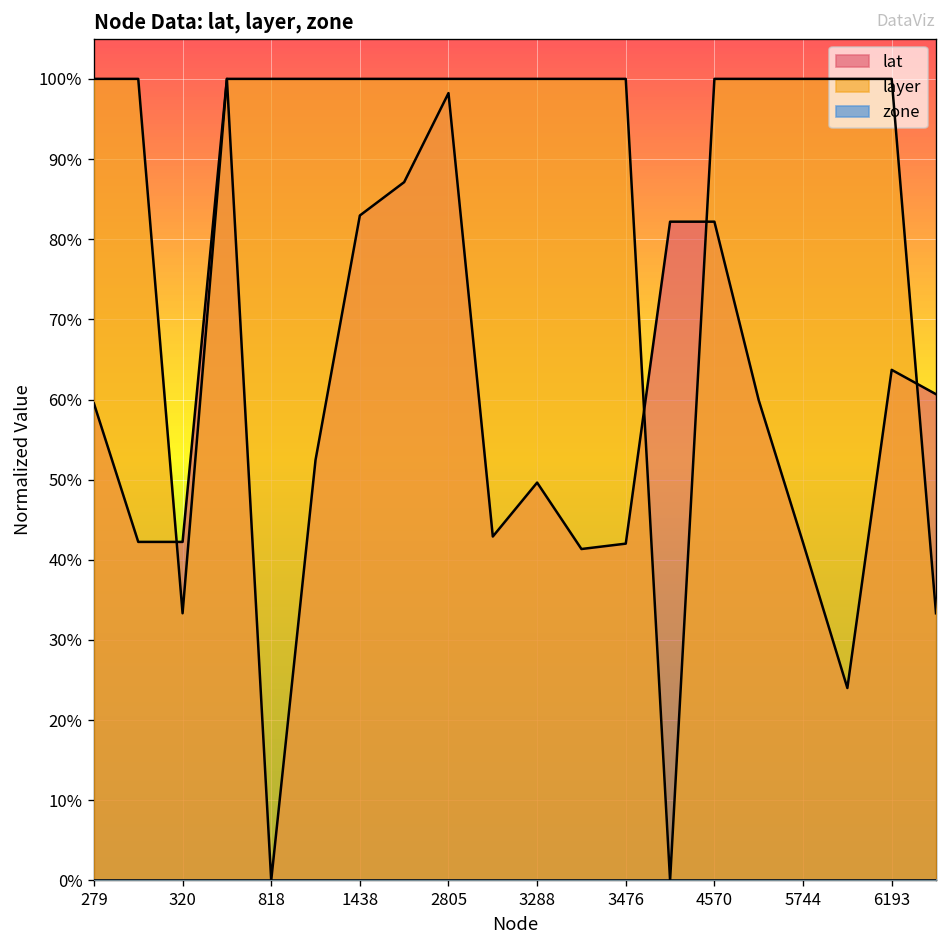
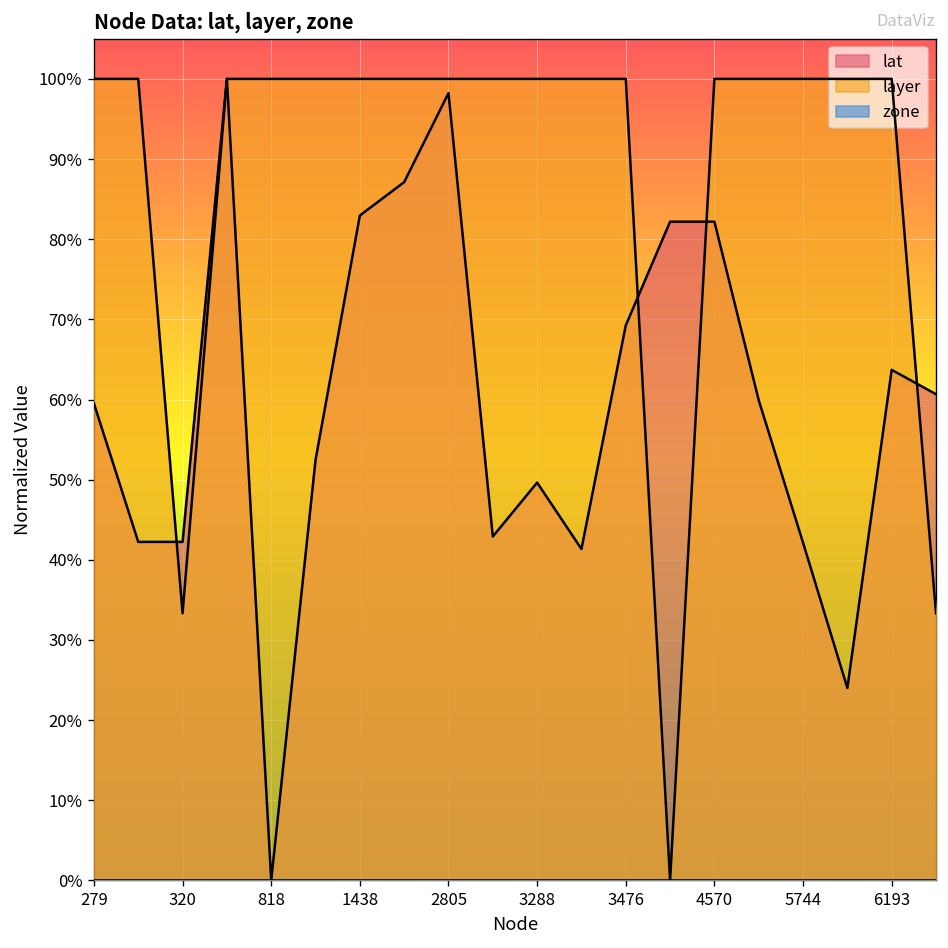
  {
    "lat": {
      "279": "59%",
      "320": "42%",
      "1438": "83%",
      "2805": "98%",
      "3288": "50%",
-     "3476": "42%",
+     "3476": "69%",
      "4570": "82%",
      "5744": "42%",
      "6193": "64%"
    },
    "layer": {
      "279": "100%",
      "320": "33%",
      "818": "100%",
      "1438": "100%",
      "2805": "100%",
      "3288": "100%",
      "3476": "100%",
      "4570": "100%",
      "5744": "100%"
    },
    "zone": {
      "279": "0%",
      "320": "0%",
      "1438": "0%",
      "2805": "0%",
      "3288": "0%",
      "3476": "0%",
      "4570": "0%",
      "5744": "0%",
      "6193": "0%"
    }
  }
